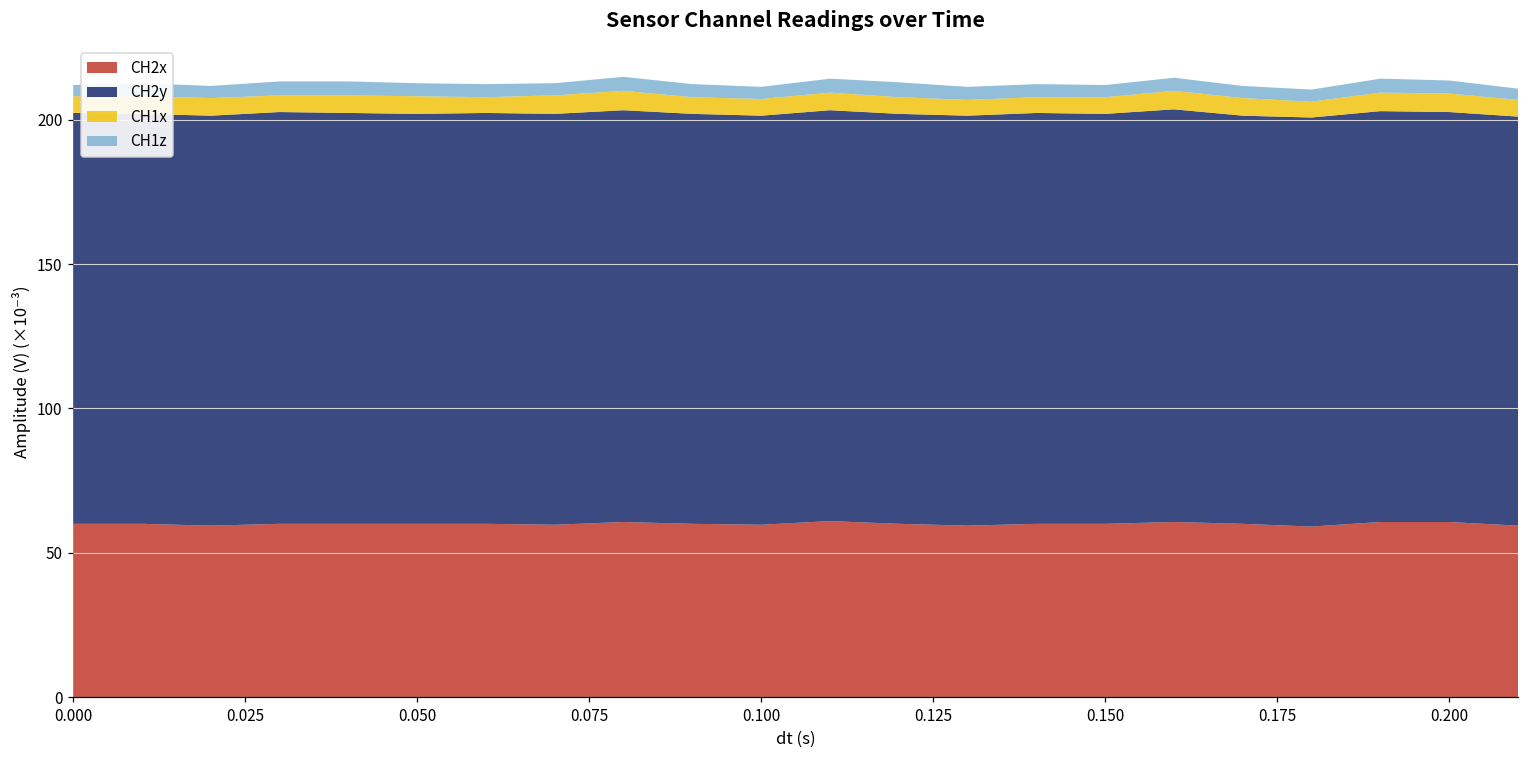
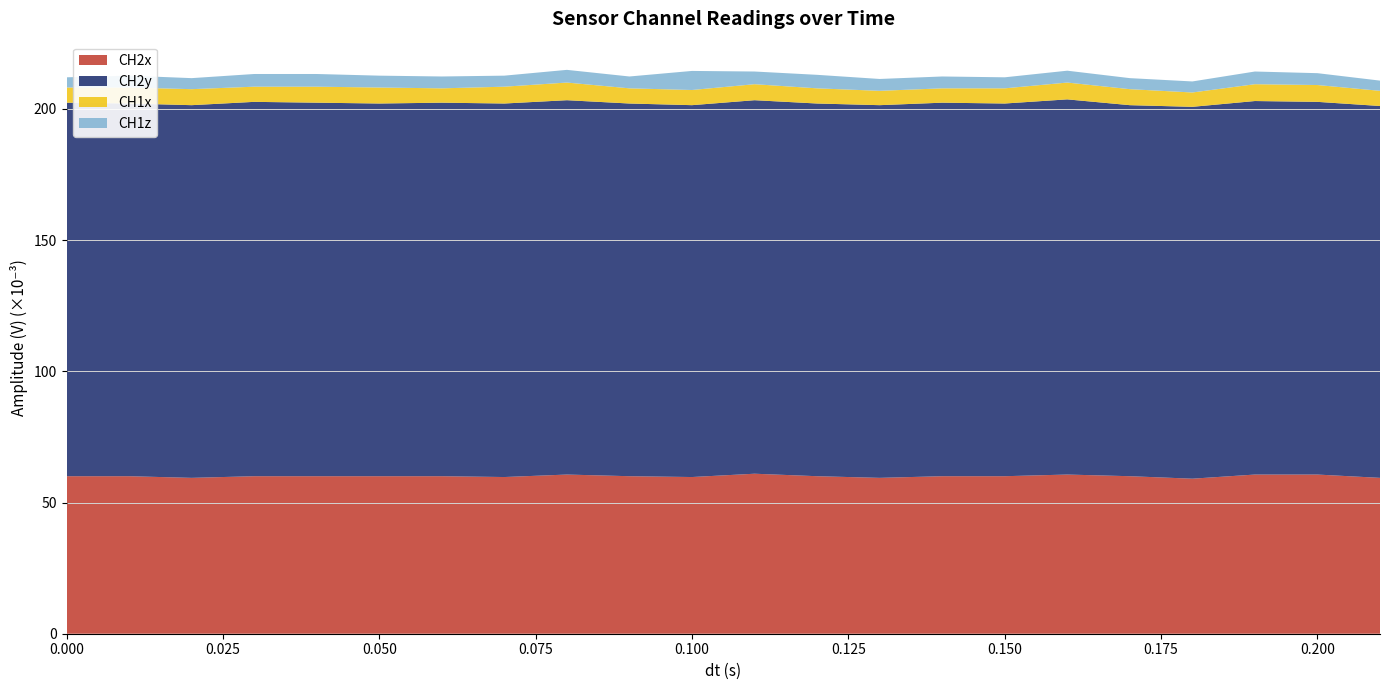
  {
    "CH2x": {
      "0.000": 60,
      "0.050": 60,
      "0.100": 60,
      "0.150": 60,
      "0.200": 61
    },
    "CH2y": {
      "0.000": 142,
      "0.050": 142,
      "0.100": 142,
      "0.150": 142,
      "0.200": 142
    },
    "CH1x": {
      "0.000": 6,
      "0.050": 6,
      "0.100": 6,
      "0.150": 6,
      "0.200": 6
    },
    "CH1z": {
      "0.000": 4,
      "0.050": 5,
-     "0.100": 4,
+     "0.100": 7,
      "0.150": 4,
      "0.200": 5
    }
  }
